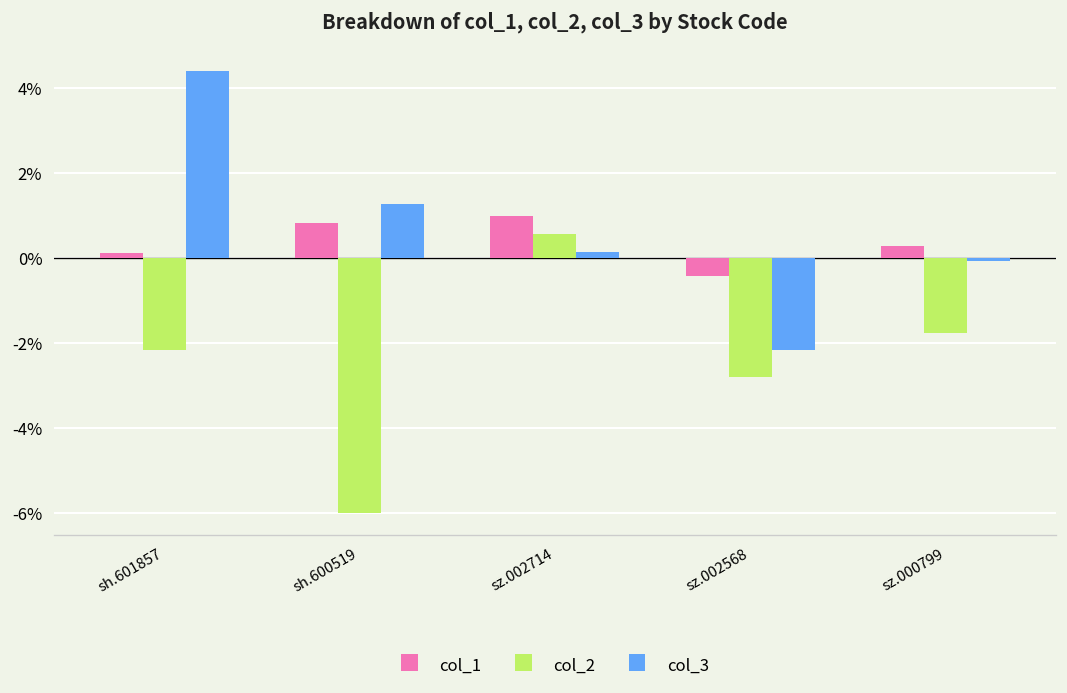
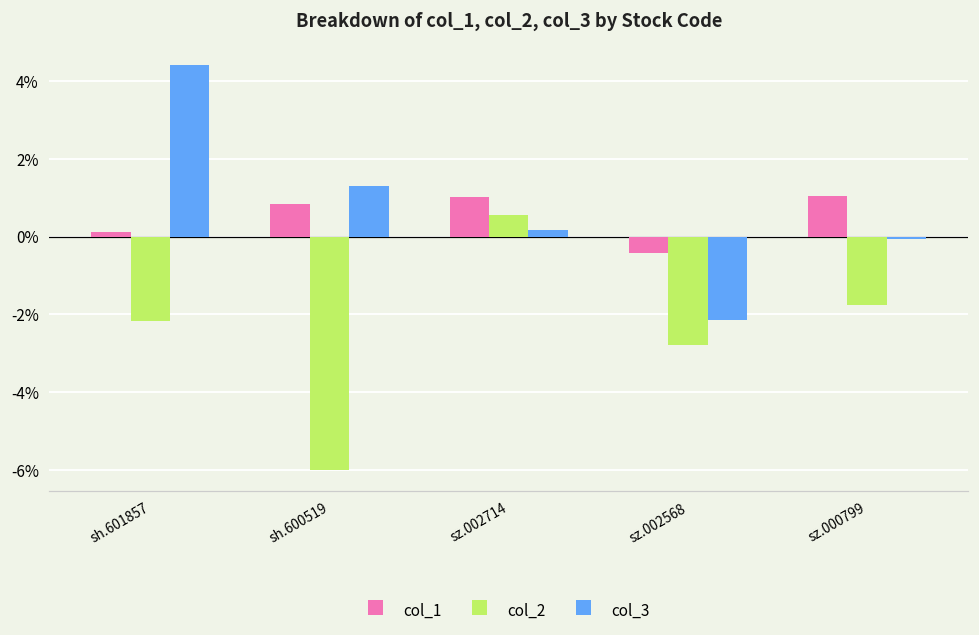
  {
    "col_1": {
      "sh.601857": "0.1%",
      "sh.600519": "0.8%",
      "sz.002714": "1.0%",
      "sz.002568": "-0.4%",
-     "sz.000799": "0.3%"
+     "sz.000799": "1.0%"
    },
    "col_2": {
      "sh.601857": "-2.2%",
      "sh.600519": "-6.0%",
      "sz.002714": "0.6%",
      "sz.002568": "-2.8%",
      "sz.000799": "-1.8%"
    },
    "col_3": {
      "sh.601857": "4.4%",
      "sh.600519": "1.3%",
      "sz.002714": "0.2%",
      "sz.002568": "-2.2%"
    }
  }
